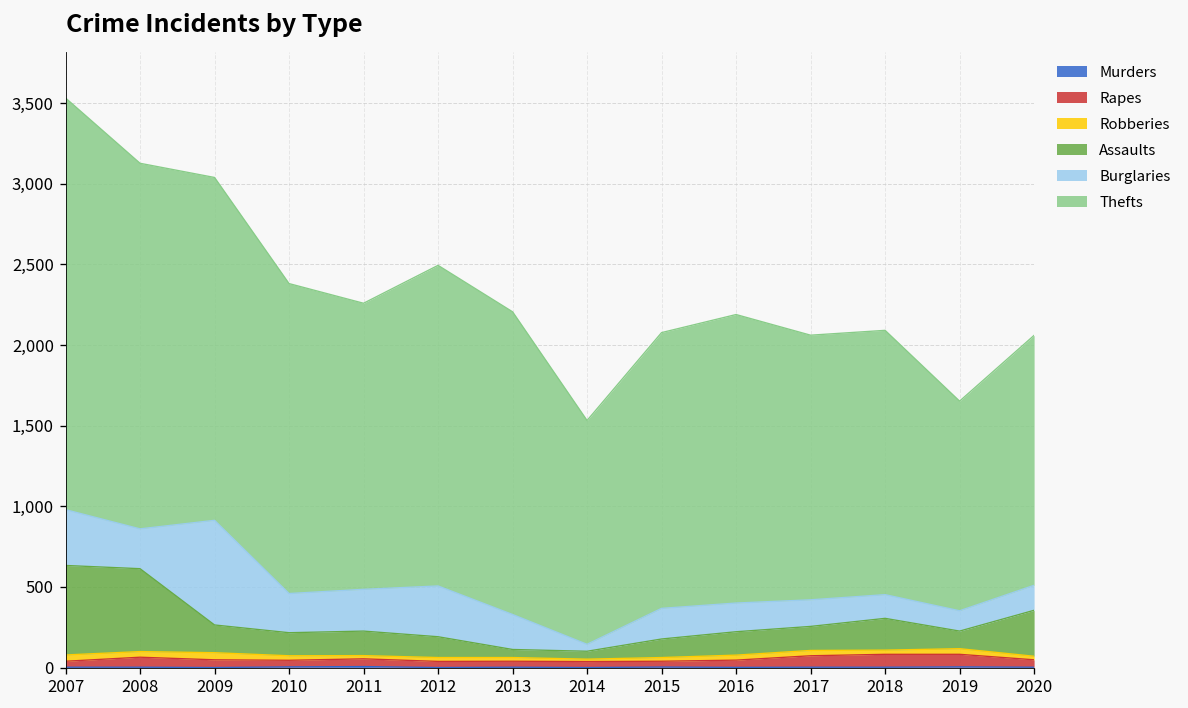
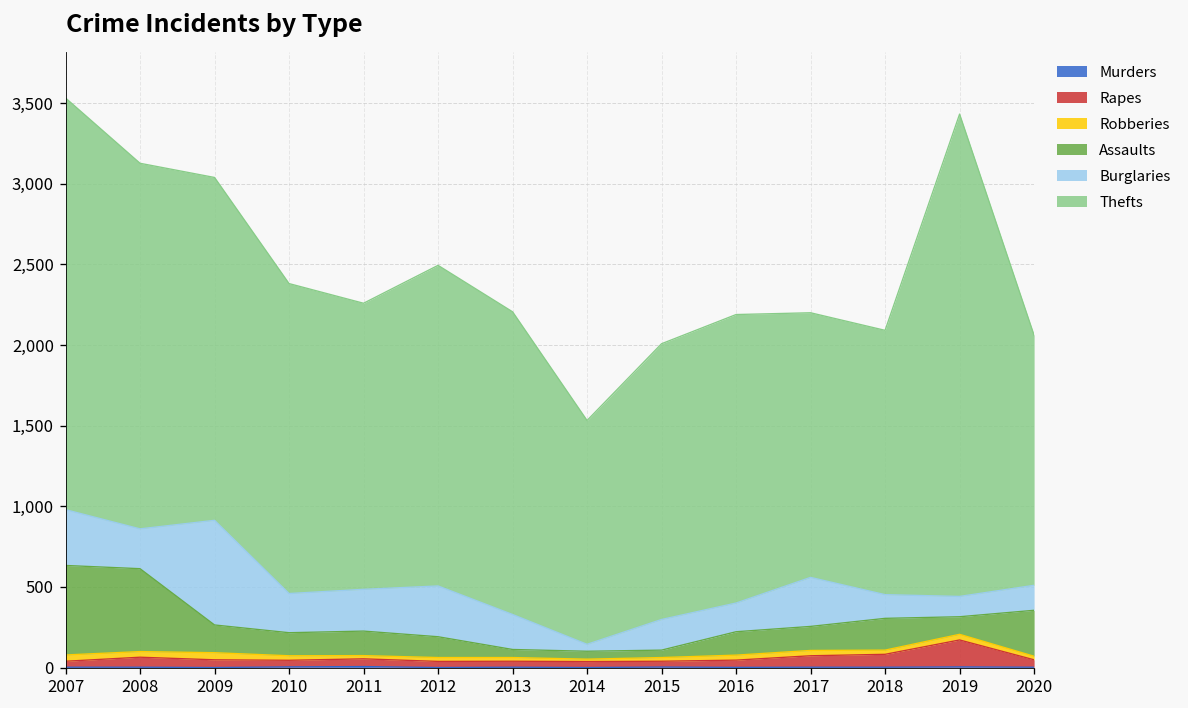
  {
    "Murders": {
      "2007": "0",
      "2008": "0",
      "2009": "0",
      "2010": "0",
      "2011": "10",
      "2012": "0",
      "2013": "0",
      "2014": "0",
      "2015": "0",
      "2016": "0",
      "2017": "0",
      "2018": "0",
      "2019": "0",
      "2020": "0"
    },
    "Rapes": {
      "2007": "40",
      "2008": "60",
      "2009": "50",
      "2010": "40",
      "2011": "50",
      "2012": "40",
      "2013": "40",
      "2015": "40",
      "2016": "50",
      "2017": "70",
      "2018": "80",
-     "2019": "80",
+     "2019": "170",
      "2020": "50"
    },
    "Robberies": {
      "2007": "40",
      "2008": "40",
      "2009": "40",
      "2010": "30",
      "2011": "20",
      "2012": "20",
      "2013": "20",
      "2015": "20",
      "2016": "30",
      "2017": "30",
      "2018": "30",
      "2019": "40",
      "2020": "20"
    },
    "Assaults": {
      "2007": "560",
      "2008": "510",
      "2009": "170",
      "2010": "140",
      "2011": "150",
      "2012": "130",
      "2013": "50",
      "2014": "50",
-     "2015": "120",
+     "2015": "50",
      "2016": "150",
      "2017": "150",
      "2018": "200",
      "2019": "110",
      "2020": "290"
    },
    "Burglaries": {
      "2007": "350",
      "2008": "250",
      "2009": "650",
      "2010": "240",
      "2011": "260",
      "2012": "320",
      "2013": "220",
      "2014": "40",
      "2015": "190",
      "2016": "180",
-     "2017": "170",
+     "2017": "300",
      "2018": "150",
      "2019": "130",
      "2020": "160"
    },
    "Thefts": {
      "2007": "2,550",
      "2008": "2,270",
      "2009": "2,130",
      "2010": "1,920",
      "2011": "1,770",
      "2012": "1,990",
      "2013": "1,880",
      "2014": "1,390",
      "2015": "1,710",
      "2016": "1,790",
      "2017": "1,640",
      "2018": "1,640",
-     "2019": "1,300",
+     "2019": "2,990",
      "2020": "1,550"
    }
  }
